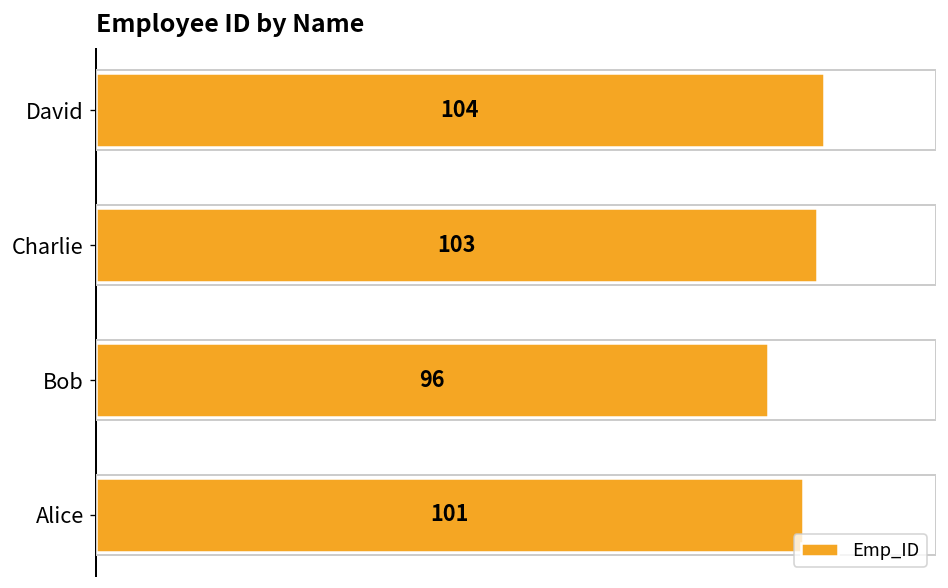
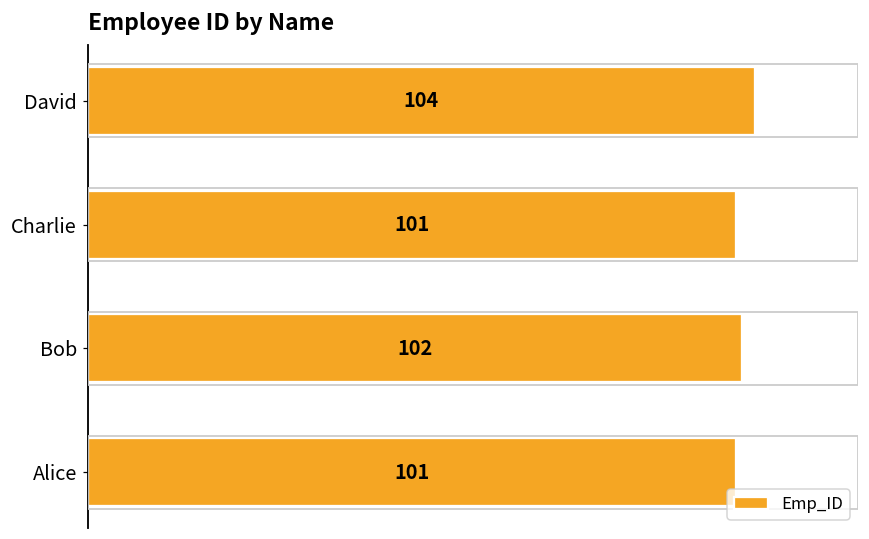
  {
    "David": 104,
-   "Charlie": 103,
-   "Bob": 96,
+   "Charlie": 101,
+   "Bob": 102,
    "Alice": 101
  }
